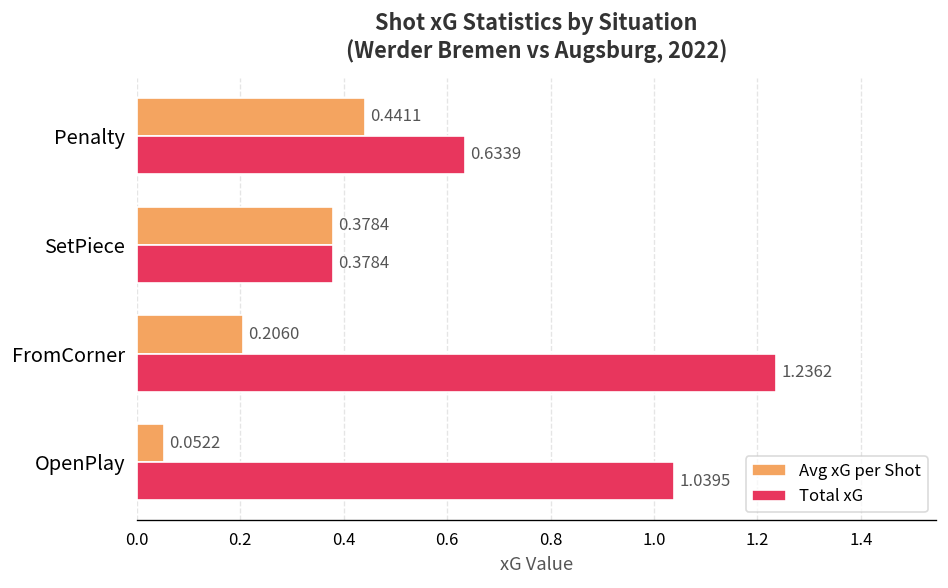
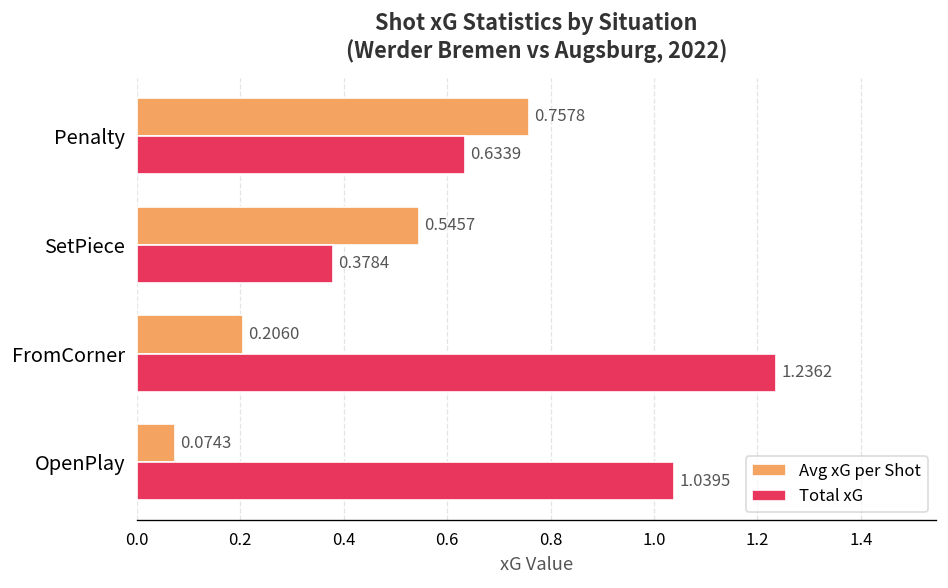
  {
    "Avg xG per Shot": {
-     "Penalty": 0.4411,
-     "SetPiece": 0.3784,
+     "Penalty": 0.7578,
+     "SetPiece": 0.5457,
      "FromCorner": 0.2060,
-     "OpenPlay": 0.0522
+     "OpenPlay": 0.0743
    },
    "Total xG": {
      "Penalty": 0.6339,
      "SetPiece": 0.3784,
      "FromCorner": 1.2362,
      "OpenPlay": 1.0395
    }
  }
